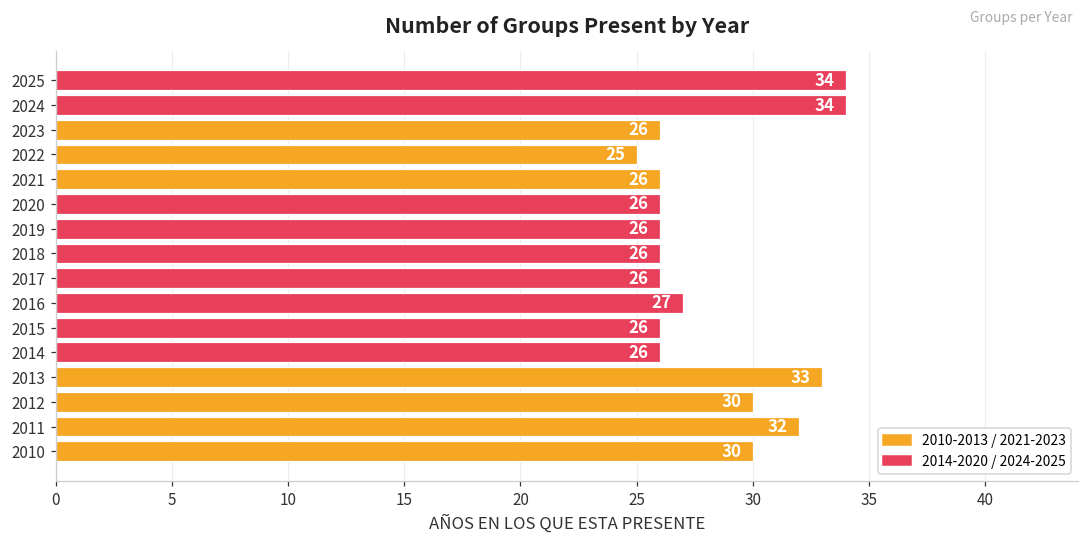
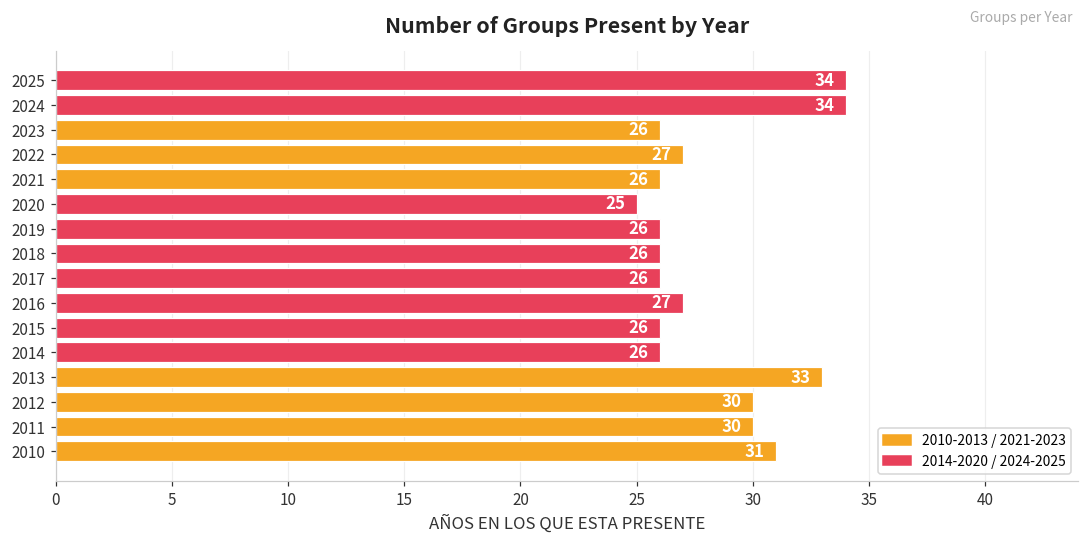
  {
    "2025": 34,
    "2024": 34,
    "2023": 26,
-   "2022": 25,
+   "2022": 27,
    "2021": 26,
-   "2020": 26,
+   "2020": 25,
    "2019": 26,
    "2018": 26,
    "2017": 26,
    "2016": 27,
    "2015": 26,
    "2014": 26,
    "2013": 33,
    "2012": 30,
-   "2011": 32,
-   "2010": 30
+   "2011": 30,
+   "2010": 31
  }
